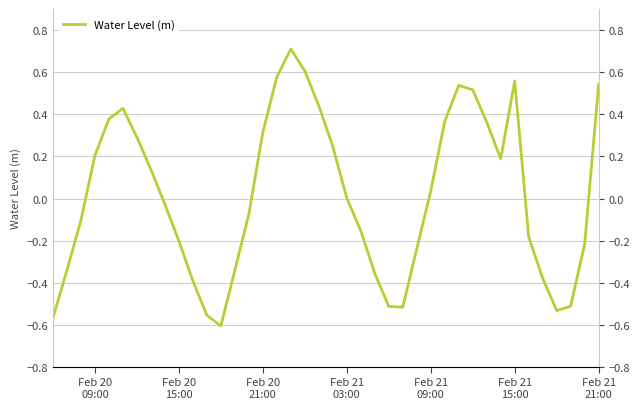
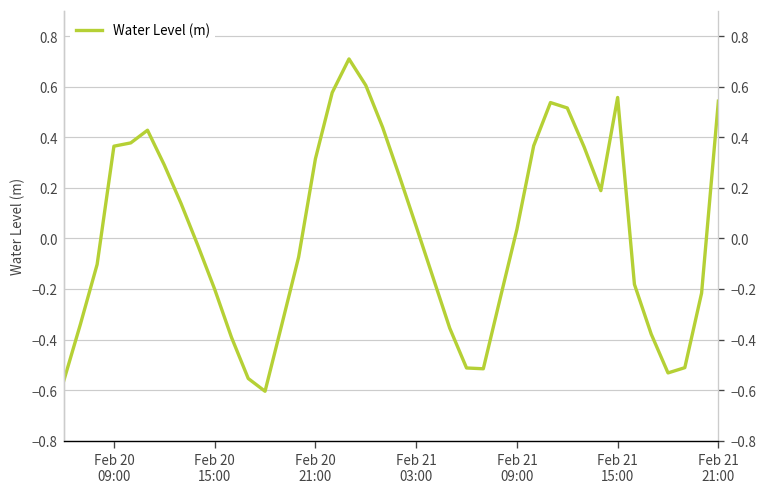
  {
-   "Feb 20 09:00": 0.20,
+   "Feb 20 09:00": 0.37,
    "Feb 20 15:00": -0.20,
    "Feb 20 21:00": 0.31,
-   "Feb 21 03:00": 0.00,
+   "Feb 21 03:00": 0.05,
    "Feb 21 09:00": 0.04,
    "Feb 21 15:00": 0.56,
    "Feb 21 21:00": 0.54
  }
